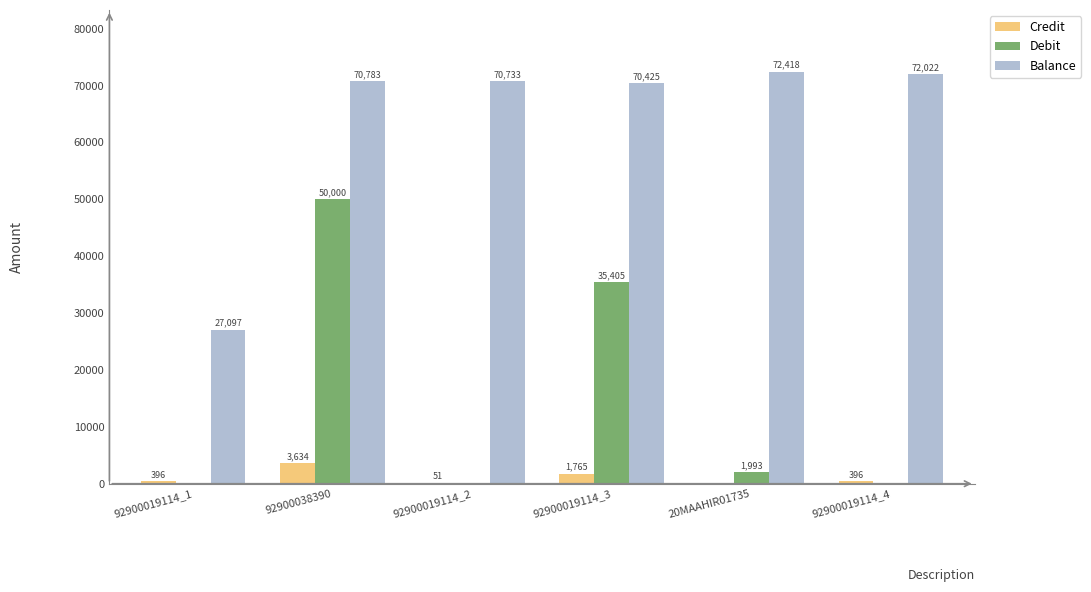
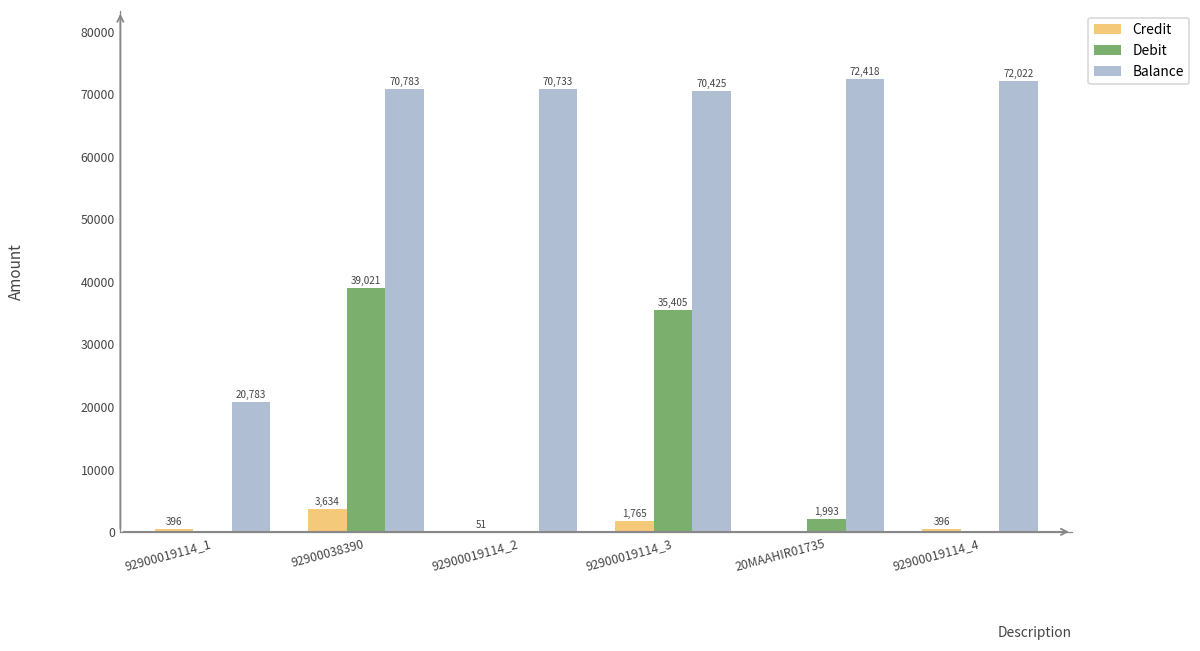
  {
    "Credit": {
      "92900019114_1": "396",
      "92900038390": "3,634",
      "92900019114_2": "51",
      "92900019114_3": "1,765",
      "92900019114_4": "396"
    },
    "Debit": {
-     "92900038390": "50,000",
+     "92900038390": "39,021",
      "92900019114_3": "35,405",
      "20MAAHIR01735": "1,993"
    },
    "Balance": {
-     "92900019114_1": "27,097",
+     "92900019114_1": "20,783",
      "92900038390": "70,783",
      "92900019114_2": "70,733",
      "92900019114_3": "70,425",
      "20MAAHIR01735": "72,418",
      "92900019114_4": "72,022"
    }
  }
